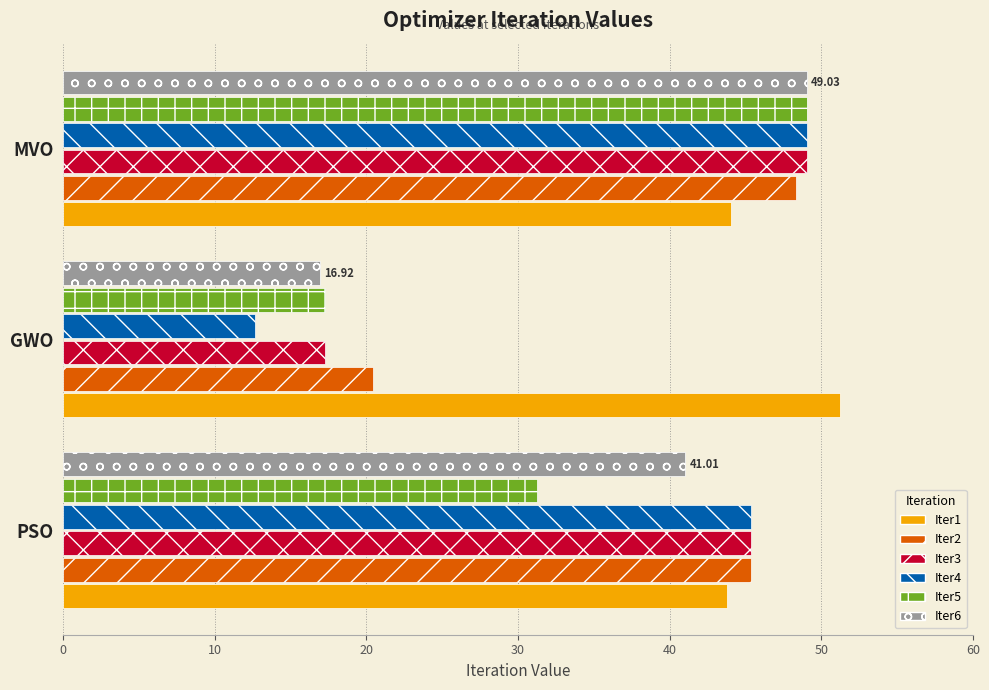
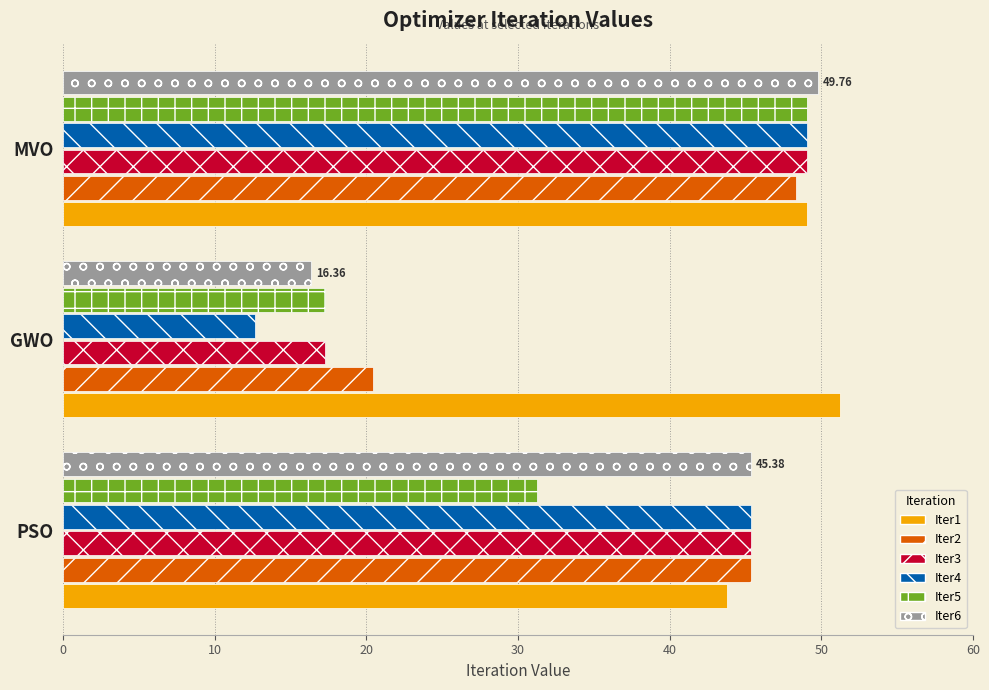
  {
    "Iter1": {
-     "MVO": 44.1,
+     "MVO": 49.0,
      "GWO": 51.3,
      "PSO": 43.8
    },
    "Iter2": {
      "MVO": 48.4,
      "GWO": 20.4,
      "PSO": 45.4
    },
    "Iter3": {
      "MVO": 49.0,
      "GWO": 17.3,
      "PSO": 45.4
    },
    "Iter4": {
      "MVO": 49.0,
      "GWO": 12.7,
      "PSO": 45.4
    },
    "Iter5": {
      "MVO": 49.0,
      "GWO": 17.3,
      "PSO": 31.2
    },
    "Iter6": {
-     "MVO": 49.03,
-     "GWO": 16.92,
-     "PSO": 41.01
+     "MVO": 49.76,
+     "GWO": 16.36,
+     "PSO": 45.38
    }
  }
